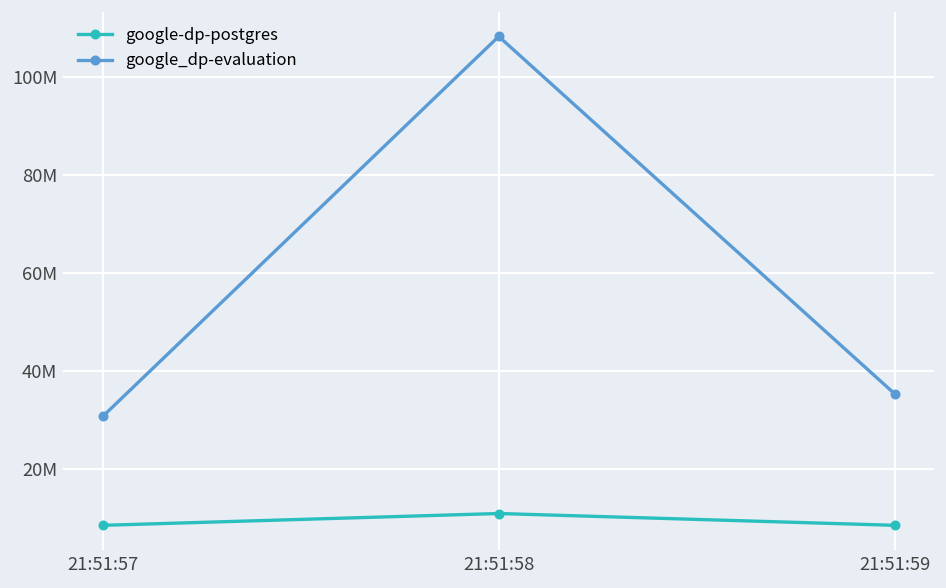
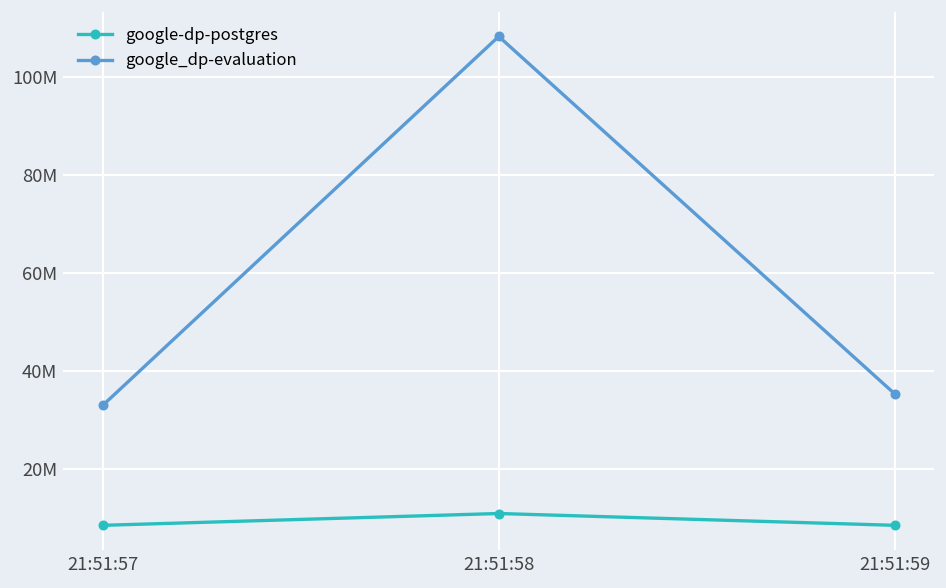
  {
    "google-dp-postgres": {
      "21:51:57": 9000000,
      "21:51:58": 11000000,
      "21:51:59": 9000000
    },
    "google_dp-evaluation": {
-     "21:51:57": 31000000,
+     "21:51:57": 33000000,
      "21:51:58": 108000000,
      "21:51:59": 35000000
    }
  }
